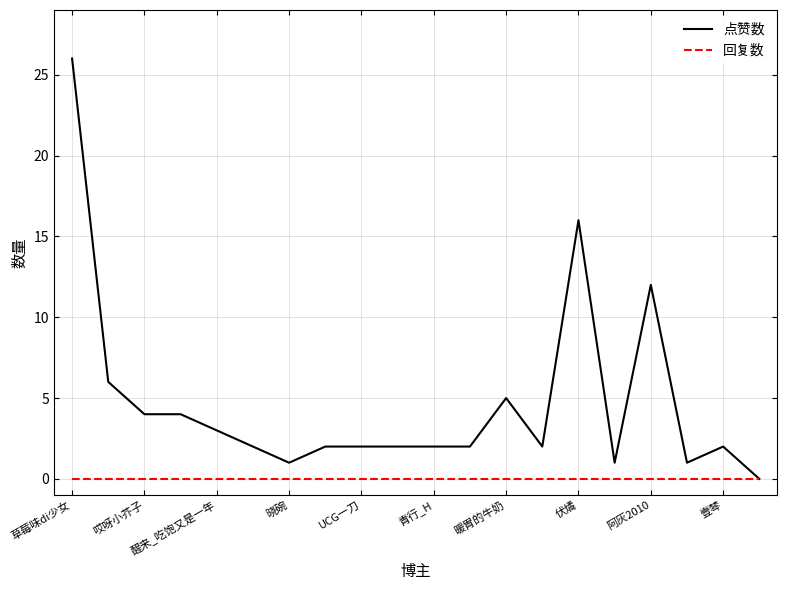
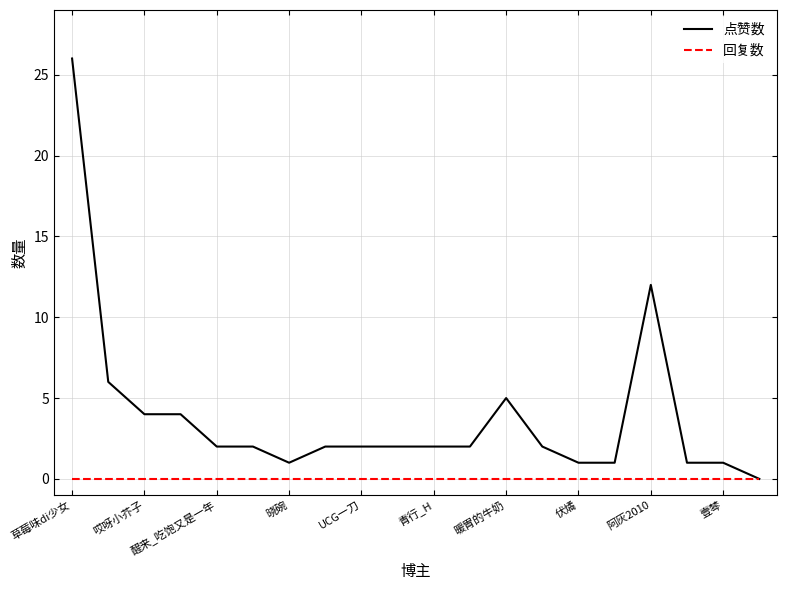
  {
    "点赞数": {
      "草莓味di少女": 26,
      "哎呀小芥子": 4,
-     "醒来_吃饱又是一年": 3,
+     "醒来_吃饱又是一年": 2,
      "晓碗": 1,
      "UCG一刀": 2,
      "青行_H": 2,
      "暖胃的牛奶": 5,
-     "伏燏": 16,
+     "伏燏": 1,
      "阿灰2010": 12,
-     "壹棽": 2
+     "壹棽": 1
    },
    "回复数": {
      "草莓味di少女": 0,
      "哎呀小芥子": 0,
      "醒来_吃饱又是一年": 0,
      "晓碗": 0,
      "UCG一刀": 0,
      "青行_H": 0,
      "暖胃的牛奶": 0,
      "伏燏": 0,
      "阿灰2010": 0,
      "壹棽": 0
    }
  }
